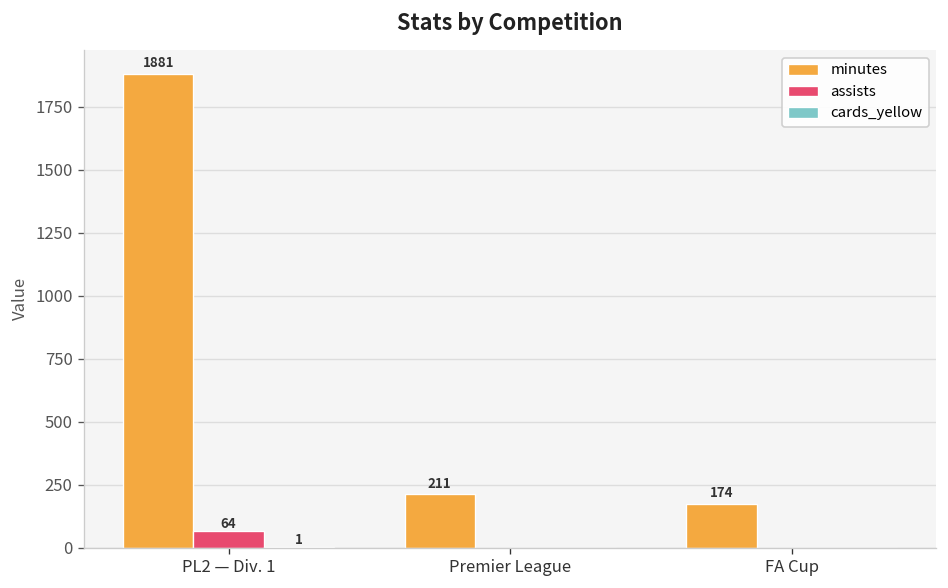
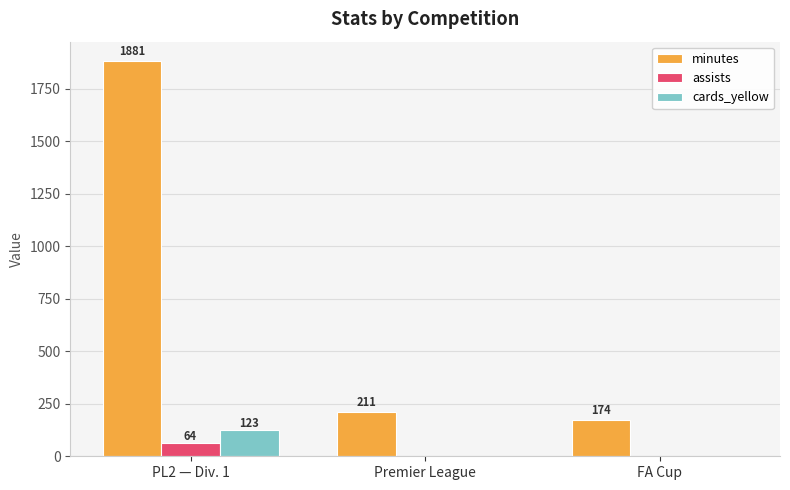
  {
    "minutes": {
      "PL2 — Div. 1": 1881,
      "Premier League": 211,
      "FA Cup": 174
    },
    "assists": {
      "PL2 — Div. 1": 64
    },
    "cards_yellow": {
-     "PL2 — Div. 1": 1
+     "PL2 — Div. 1": 123
    }
  }
